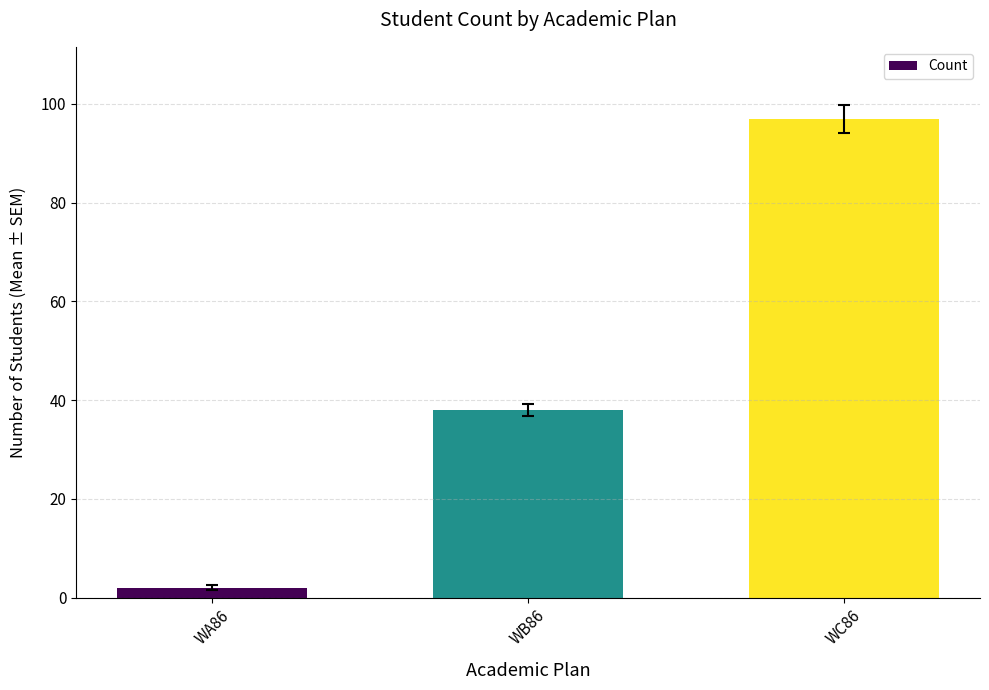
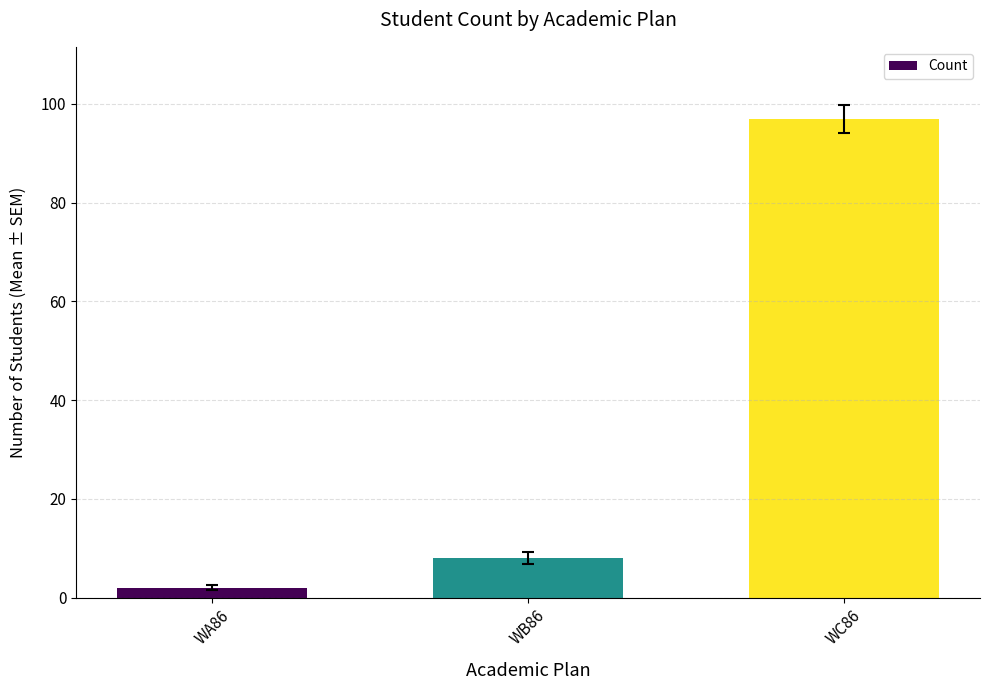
  {
    "Count": {
      "WA86": 2,
-     "WB86": 38,
+     "WB86": 8,
      "WC86": 97
    }
  }
